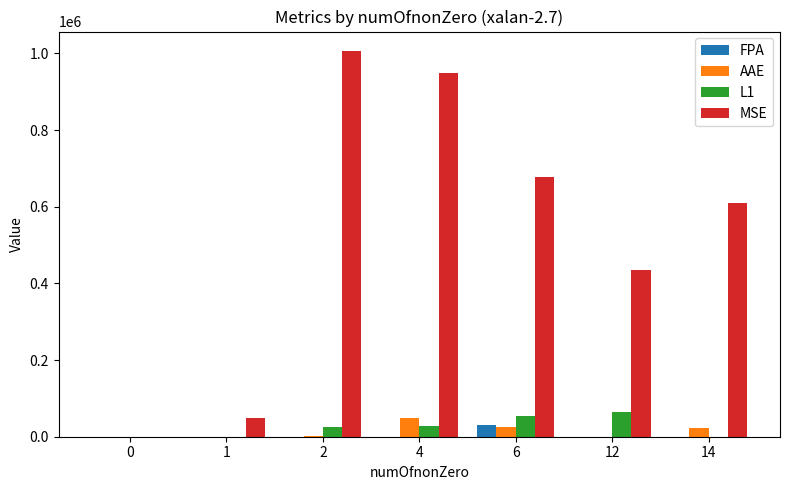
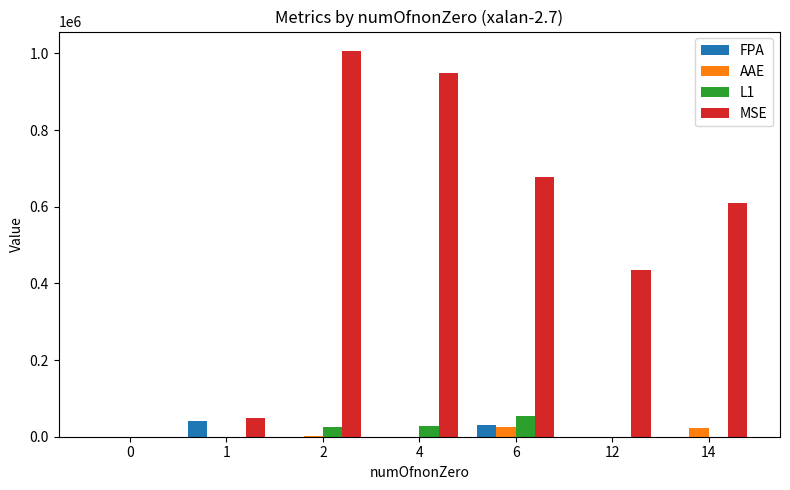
  {
    "FPA": {
-     "1": 0,
+     "1": 40000,
      "6": 30000
    },
    "AAE": {
-     "4": 50000,
+     "4": 0,
      "6": 20000,
      "14": 20000
    },
    "L1": {
      "0": 0,
      "2": 30000,
      "4": 30000,
      "6": 50000,
-     "12": 60000
+     "12": 0
    },
    "MSE": {
      "1": 50000,
      "2": 1010000,
      "4": 950000,
      "6": 680000,
      "12": 430000,
      "14": 610000
    }
  }
